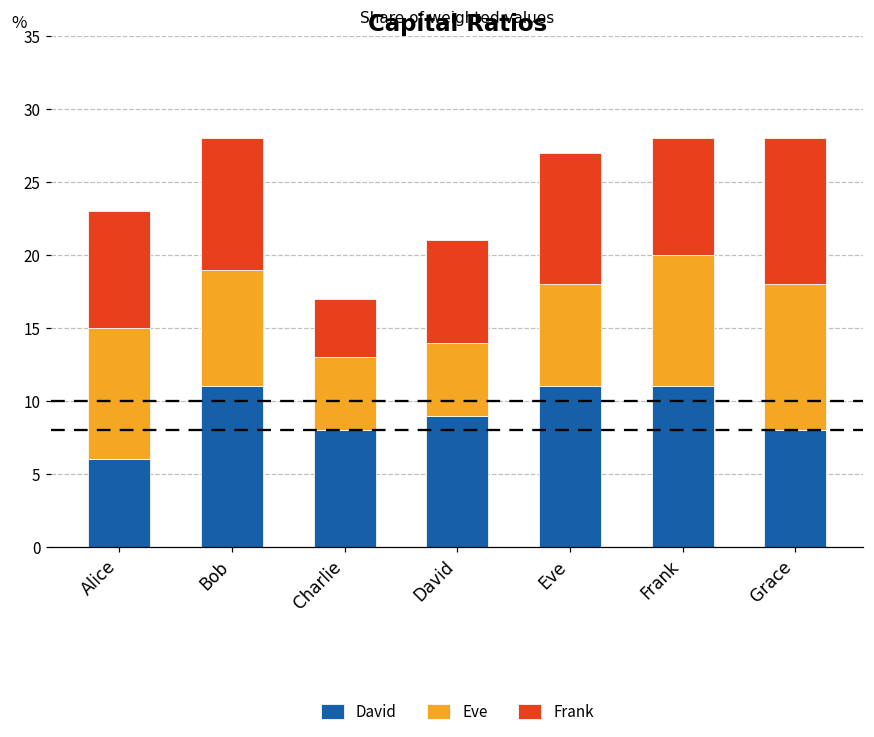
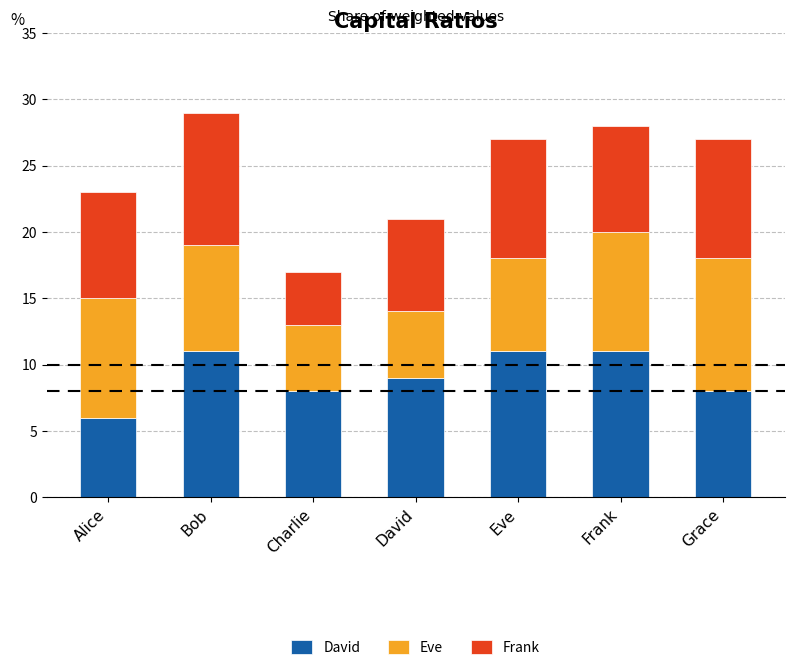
  {
    "David": {
      "Alice": 6,
      "Bob": 11,
      "Charlie": 8,
      "David": 9,
      "Eve": 11,
      "Frank": 11,
      "Grace": 8
    },
    "Eve": {
      "Alice": 9,
      "Bob": 8,
      "Charlie": 5,
      "David": 5,
      "Eve": 7,
      "Frank": 9,
      "Grace": 10
    },
    "Frank": {
      "Alice": 8,
-     "Bob": 9,
+     "Bob": 10,
      "Charlie": 4,
      "David": 7,
      "Eve": 9,
      "Frank": 8,
-     "Grace": 10
+     "Grace": 9
    }
  }
